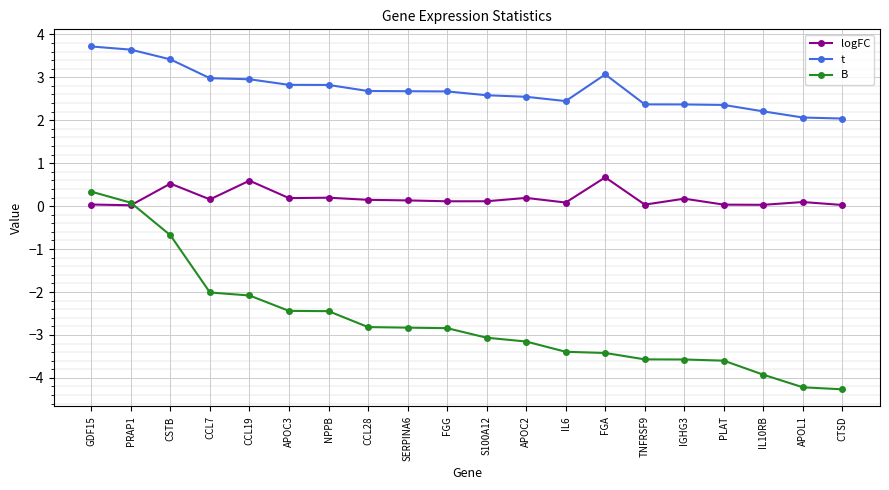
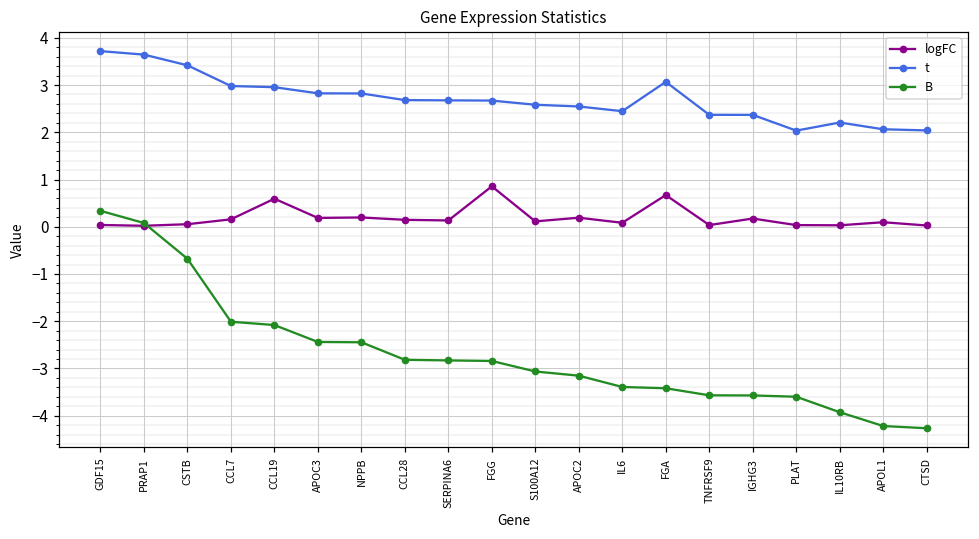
  {
    "logFC": {
      "GDF15": 0.0,
      "PRAP1": 0.0,
-     "CSTB": 0.5,
+     "CSTB": 0.1,
      "CCL7": 0.2,
      "CCL19": 0.6,
      "APOC3": 0.2,
      "NPPB": 0.2,
      "CCL28": 0.1,
      "SERPINA6": 0.1,
-     "FGG": 0.1,
+     "FGG": 0.9,
      "S100A12": 0.1,
      "APOC2": 0.2,
      "IL6": 0.1,
      "FGA": 0.7,
      "TNFRSF9": 0.0,
      "IGHG3": 0.2,
      "PLAT": 0.0,
      "IL10RB": 0.0,
      "APOL1": 0.1,
      "CTSD": 0.0
    },
    "t": {
      "GDF15": 3.7,
      "PRAP1": 3.6,
      "CSTB": 3.4,
      "CCL7": 3.0,
      "CCL19": 3.0,
      "APOC3": 2.8,
      "NPPB": 2.8,
      "CCL28": 2.7,
      "SERPINA6": 2.7,
      "FGG": 2.7,
      "S100A12": 2.6,
      "APOC2": 2.5,
      "IL6": 2.4,
      "FGA": 3.1,
      "TNFRSF9": 2.4,
      "IGHG3": 2.4,
-     "PLAT": 2.4,
+     "PLAT": 2.0,
      "IL10RB": 2.2,
      "APOL1": 2.1,
      "CTSD": 2.0
    },
    "B": {
      "GDF15": 0.3,
      "PRAP1": 0.1,
      "CSTB": -0.7,
      "CCL7": -2.0,
      "CCL19": -2.1,
      "APOC3": -2.4,
      "NPPB": -2.4,
      "CCL28": -2.8,
      "SERPINA6": -2.8,
      "FGG": -2.8,
      "S100A12": -3.1,
      "APOC2": -3.2,
      "IL6": -3.4,
      "FGA": -3.4,
      "TNFRSF9": -3.6,
      "IGHG3": -3.6,
      "PLAT": -3.6,
      "IL10RB": -3.9,
      "APOL1": -4.2,
      "CTSD": -4.3
    }
  }
